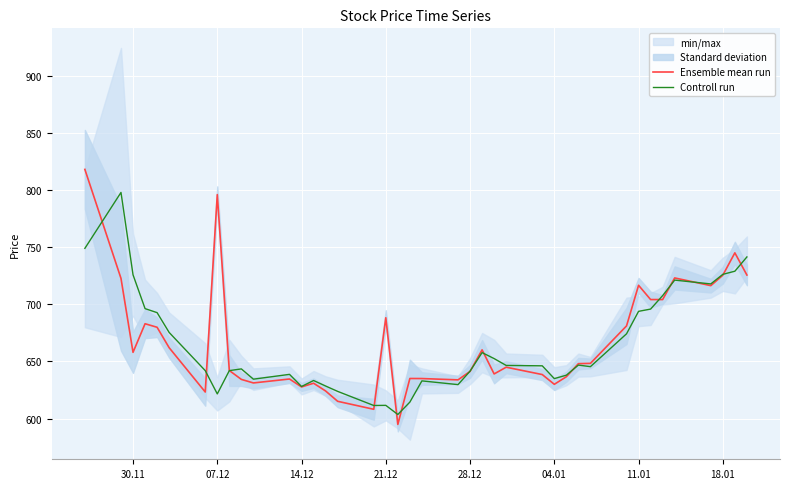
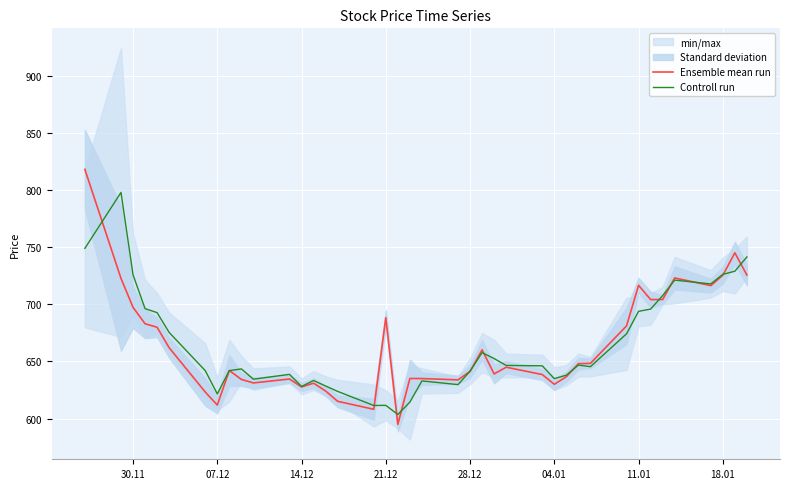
  {
    "Ensemble mean run": {
-     "30.11": 658,
-     "07.12": 796,
+     "30.11": 697,
+     "07.12": 612,
      "21.12": 688,
      "04.01": 630,
      "11.01": 717
    },
    "Controll run": {
      "30.11": 726,
      "07.12": 622,
      "21.12": 612,
      "11.01": 694
    }
  }
